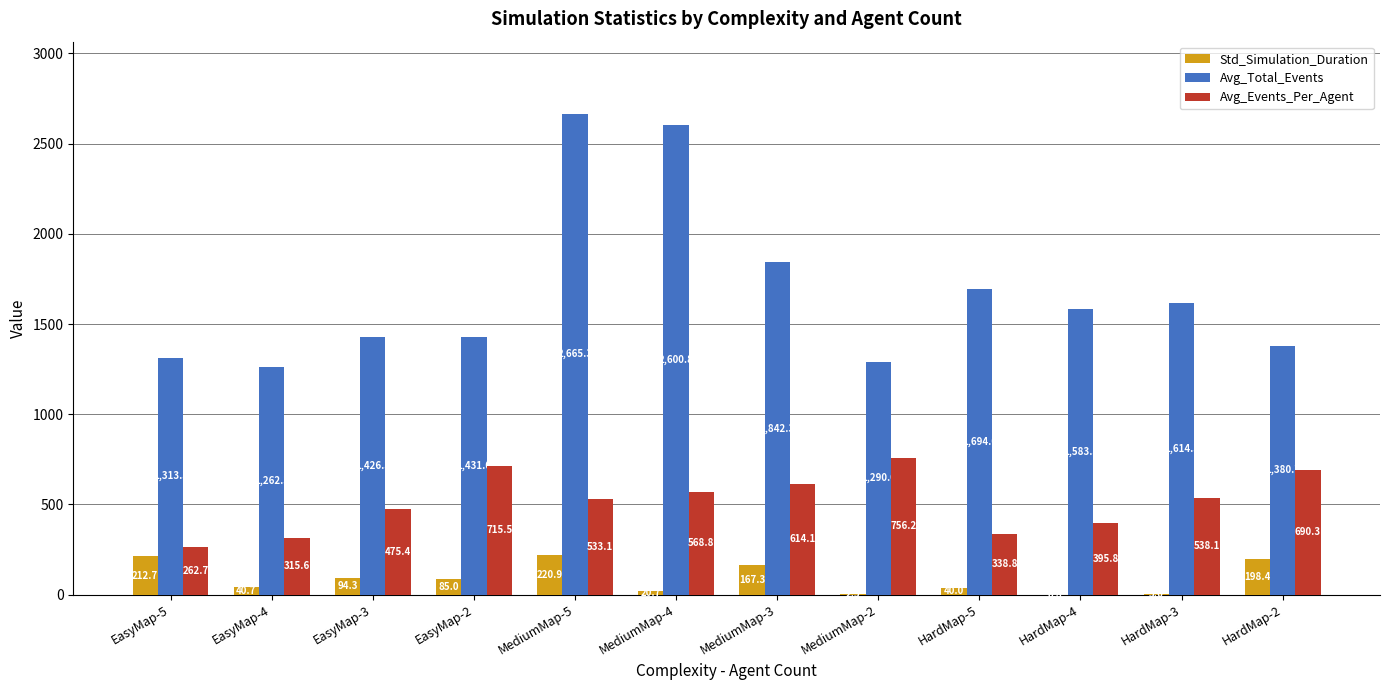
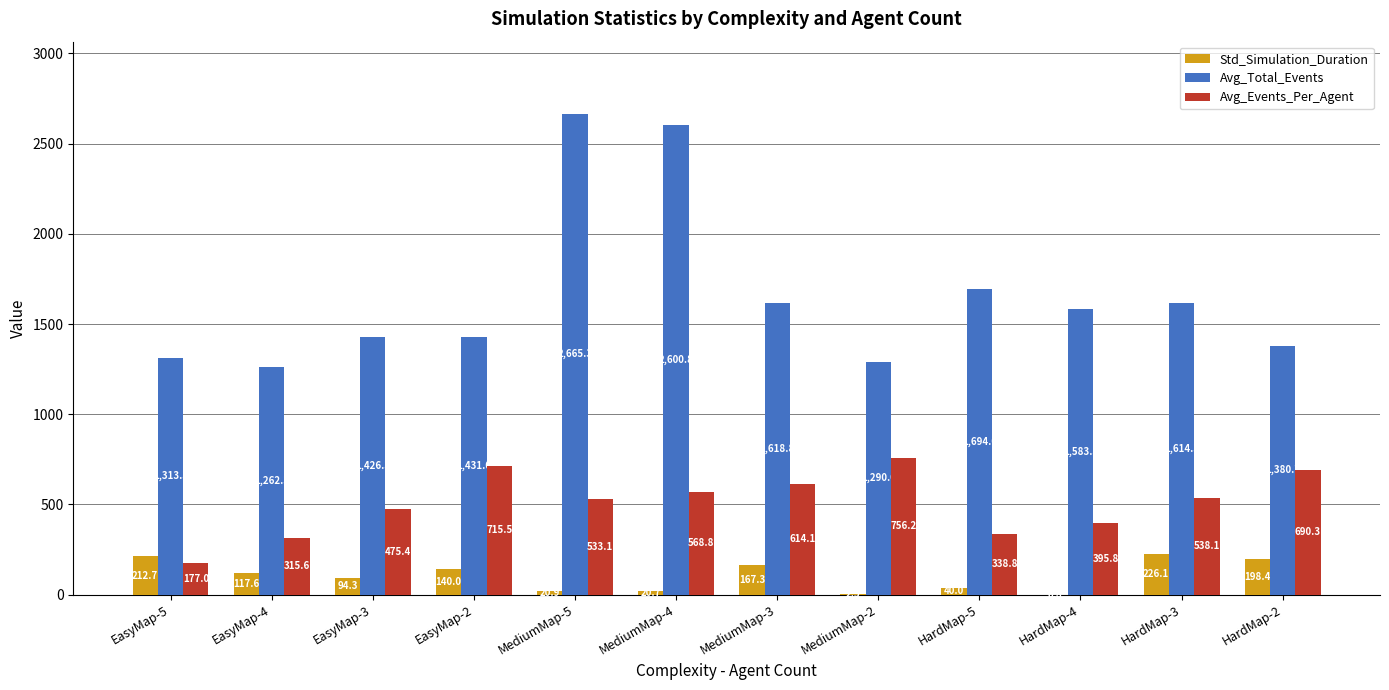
  {
    "Std_Simulation_Duration": {
      "EasyMap-5": "212.7",
-     "EasyMap-4": "40.7",
+     "EasyMap-4": "117.6",
      "EasyMap-3": "94.3",
-     "EasyMap-2": "85.0",
-     "MediumMap-5": "220",
+     "EasyMap-2": "140.0",
+     "MediumMap-5": "20",
      "MediumMap-3": "167.3",
      "HardMap-5": "40.0",
-     "HardMap-3": "0",
+     "HardMap-3": "230",
      "HardMap-2": "198.4"
    },
    "Avg_Total_Events": {
      "EasyMap-5": "1,313.3",
      "EasyMap-4": "1,262.3",
      "EasyMap-3": "1,426.3",
      "EasyMap-2": "1,431.0",
      "MediumMap-5": "2,665.3",
      "MediumMap-4": "2,600.8",
-     "MediumMap-3": "1,842.3",
+     "MediumMap-3": "1,618.8",
      "MediumMap-2": "1,290.0",
      "HardMap-5": "1,694.0",
      "HardMap-4": "1,583.3",
      "HardMap-3": "1,614.3",
      "HardMap-2": "1,380.7"
    },
    "Avg_Events_Per_Agent": {
-     "EasyMap-5": "262.7",
+     "EasyMap-5": "177.0",
      "EasyMap-4": "315.6",
      "EasyMap-3": "475.4",
      "EasyMap-2": "715.5",
      "MediumMap-5": "533.1",
      "MediumMap-4": "568.8",
      "MediumMap-3": "614.1",
      "MediumMap-2": "756.2",
      "HardMap-5": "338.8",
      "HardMap-4": "395.8",
      "HardMap-3": "538.1",
      "HardMap-2": "690.3"
    }
  }
